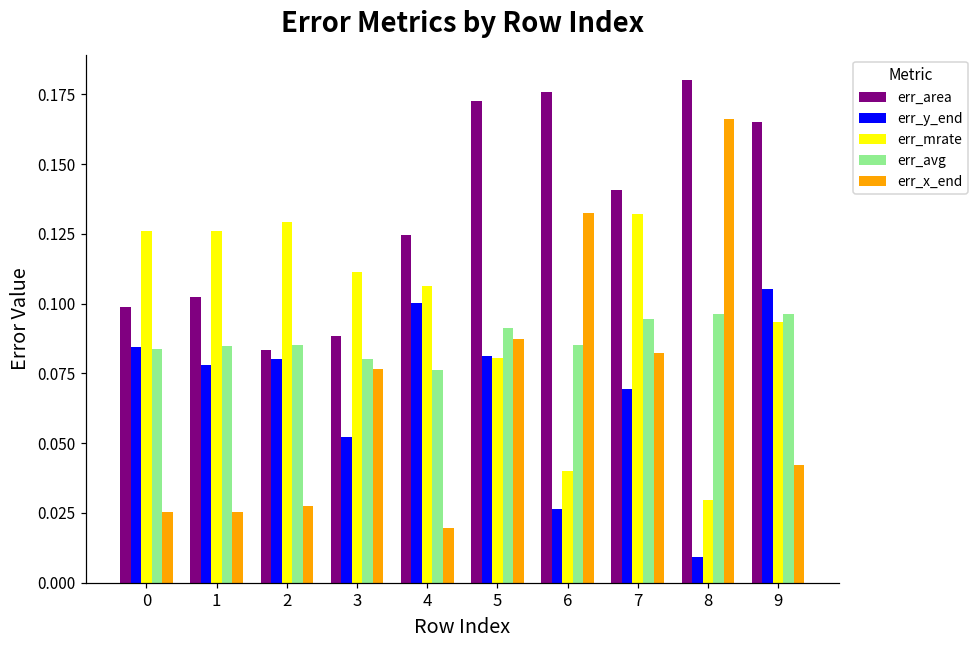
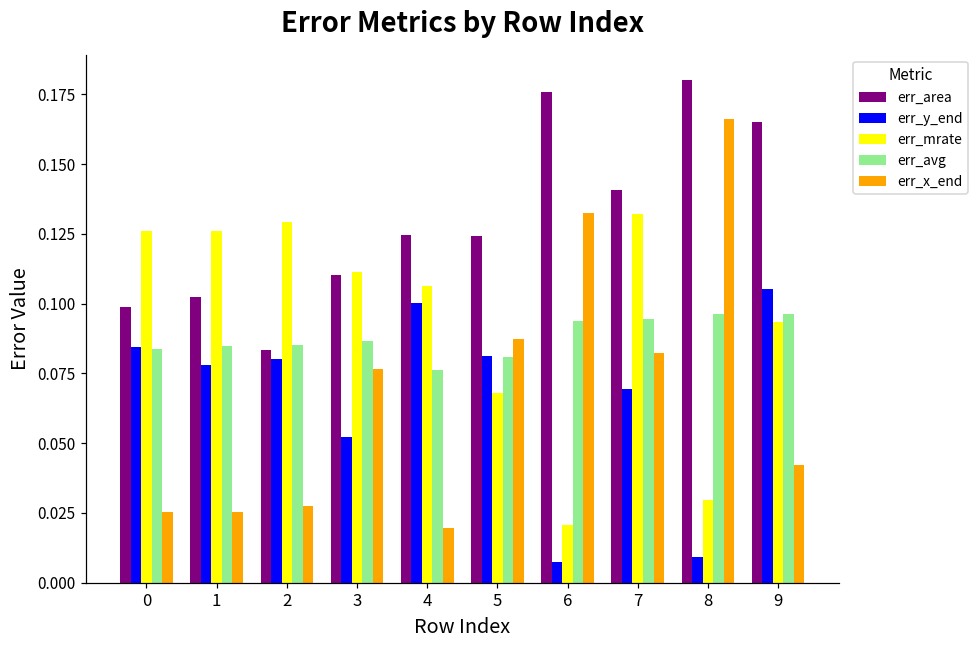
  {
    "err_area": {
      "0": 0.099,
      "1": 0.102,
      "2": 0.084,
-     "3": 0.089,
+     "3": 0.110,
      "4": 0.125,
-     "5": 0.173,
+     "5": 0.124,
      "6": 0.176,
      "7": 0.141,
      "8": 0.180,
      "9": 0.165
    },
    "err_y_end": {
      "0": 0.085,
      "1": 0.078,
      "2": 0.080,
      "3": 0.052,
      "4": 0.100,
      "5": 0.081,
-     "6": 0.026,
+     "6": 0.008,
      "7": 0.069,
      "8": 0.009,
      "9": 0.105
    },
    "err_mrate": {
      "0": 0.126,
      "1": 0.126,
      "2": 0.129,
      "3": 0.111,
      "4": 0.106,
-     "5": 0.081,
-     "6": 0.040,
+     "5": 0.068,
+     "6": 0.021,
      "7": 0.132,
      "8": 0.029,
      "9": 0.093
    },
    "err_avg": {
      "0": 0.084,
      "1": 0.085,
      "2": 0.085,
-     "3": 0.080,
+     "3": 0.087,
      "4": 0.076,
-     "5": 0.091,
-     "6": 0.085,
+     "5": 0.081,
+     "6": 0.094,
      "7": 0.094,
      "8": 0.096,
      "9": 0.096
    },
    "err_x_end": {
      "0": 0.025,
      "1": 0.025,
      "2": 0.028,
      "3": 0.077,
      "4": 0.020,
      "5": 0.087,
      "6": 0.132,
      "7": 0.082,
      "8": 0.166,
      "9": 0.042
    }
  }
